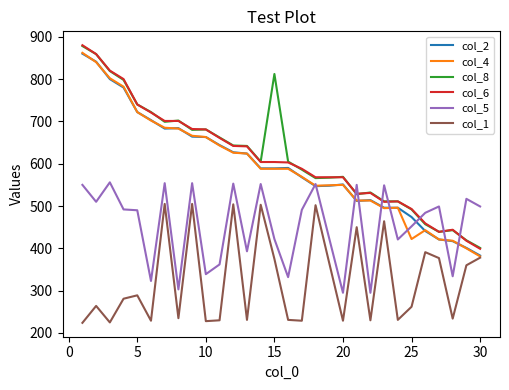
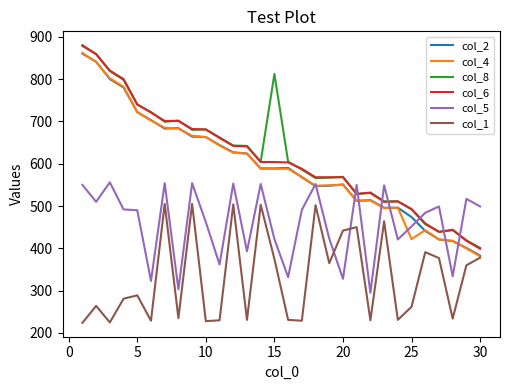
  {
    "col_2": {
      "25": 470
    },
    "col_4": {
      "25": 420
    },
    "col_8": {
      "15": 810
    },
    "col_6": {
      "15": 600
    },
    "col_5": {
      "5": 490,
-     "10": 340,
+     "10": 460,
      "15": 420,
-     "20": 300,
+     "20": 330,
      "25": 450,
      "30": 500
    },
    "col_1": {
      "5": 290,
      "10": 230,
      "15": 380,
-     "20": 230,
+     "20": 440,
      "25": 260
    }
  }
